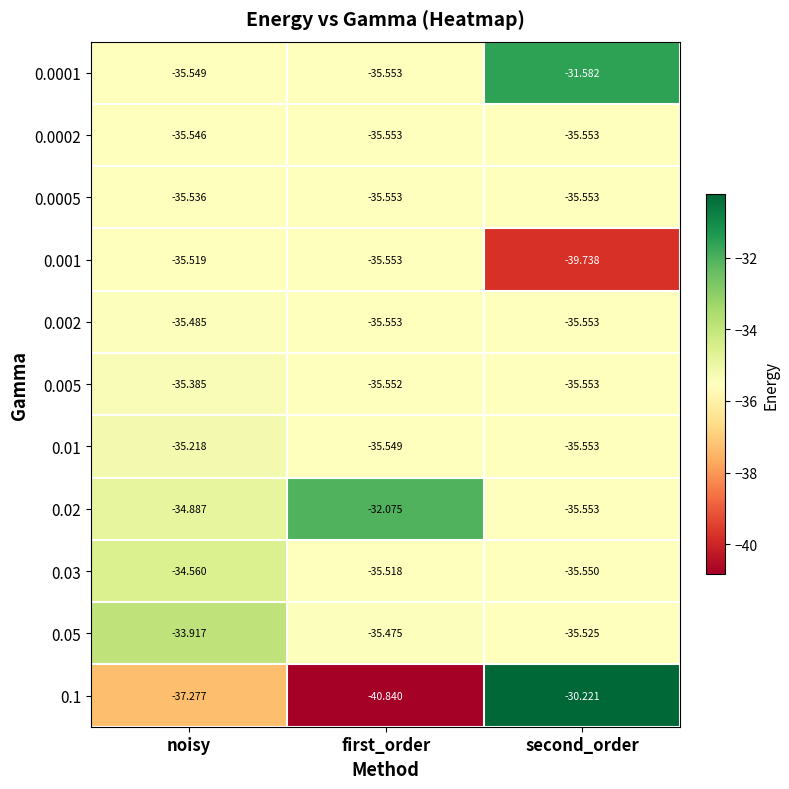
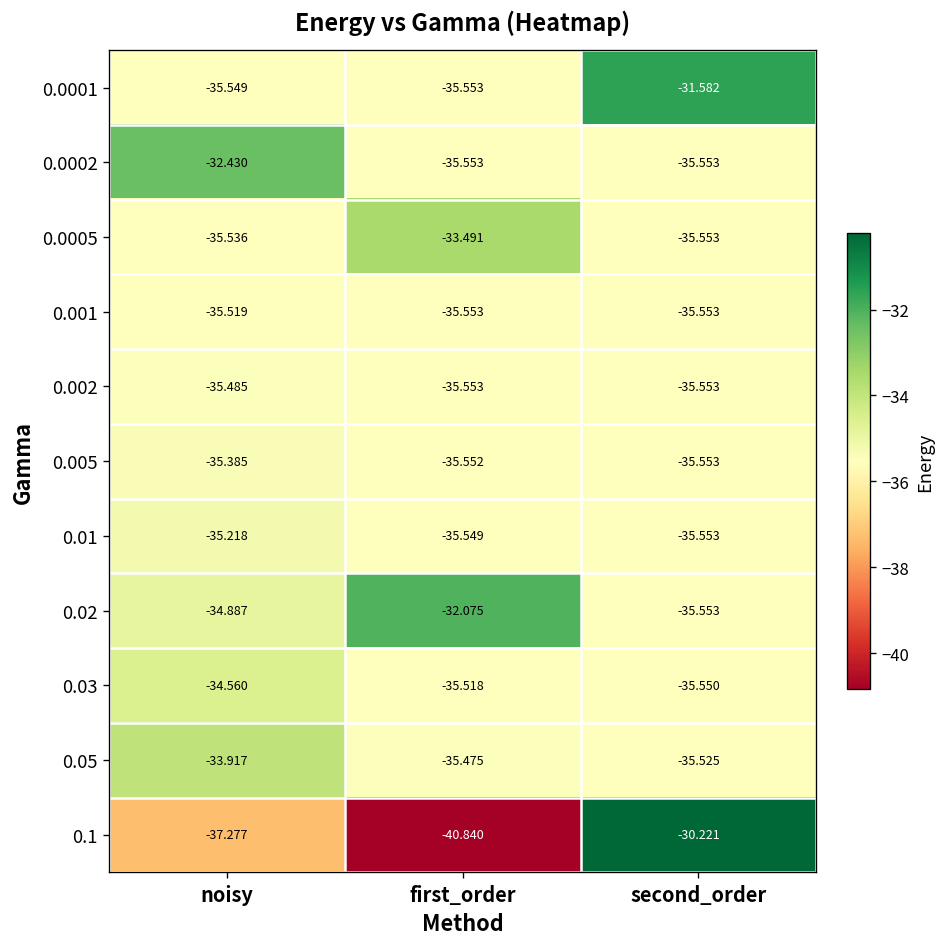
  {
    "0.0001": {
      "noisy": -35.549,
      "first_order": -35.553,
      "second_order": -31.582
    },
    "0.0002": {
-     "noisy": -35.546,
+     "noisy": -32.430,
      "first_order": -35.553,
      "second_order": -35.553
    },
    "0.0005": {
      "noisy": -35.536,
-     "first_order": -35.553,
+     "first_order": -33.491,
      "second_order": -35.553
    },
    "0.001": {
      "noisy": -35.519,
      "first_order": -35.553,
-     "second_order": -39.738
+     "second_order": -35.553
    },
    "0.002": {
      "noisy": -35.485,
      "first_order": -35.553,
      "second_order": -35.553
    },
    "0.005": {
      "noisy": -35.385,
      "first_order": -35.552,
      "second_order": -35.553
    },
    "0.01": {
      "noisy": -35.218,
      "first_order": -35.549,
      "second_order": -35.553
    },
    "0.02": {
      "noisy": -34.887,
      "first_order": -32.075,
      "second_order": -35.553
    },
    "0.03": {
      "noisy": -34.560,
      "first_order": -35.518,
      "second_order": -35.550
    },
    "0.05": {
      "noisy": -33.917,
      "first_order": -35.475,
      "second_order": -35.525
    },
    "0.1": {
      "noisy": -37.277,
      "first_order": -40.840,
      "second_order": -30.221
    }
  }
